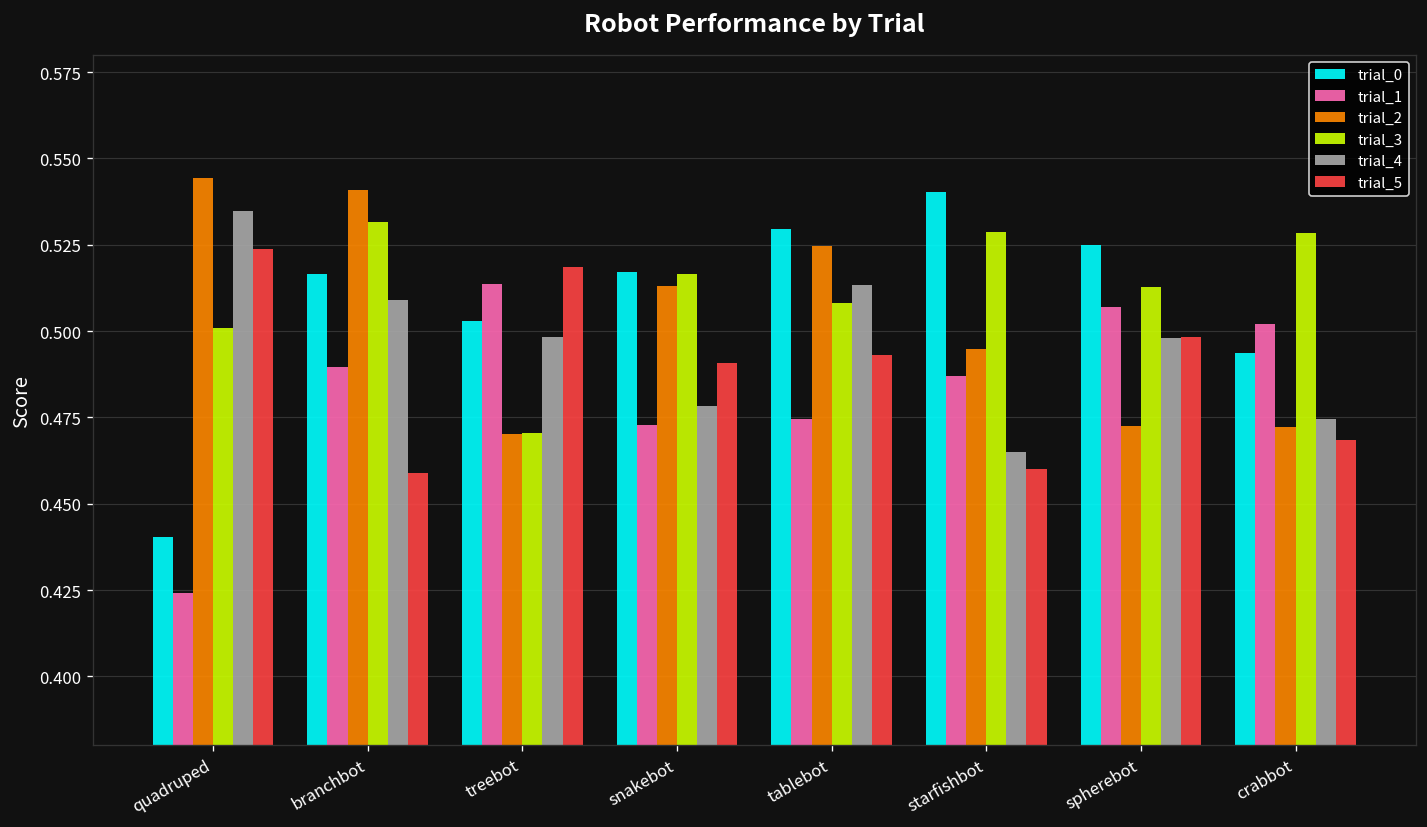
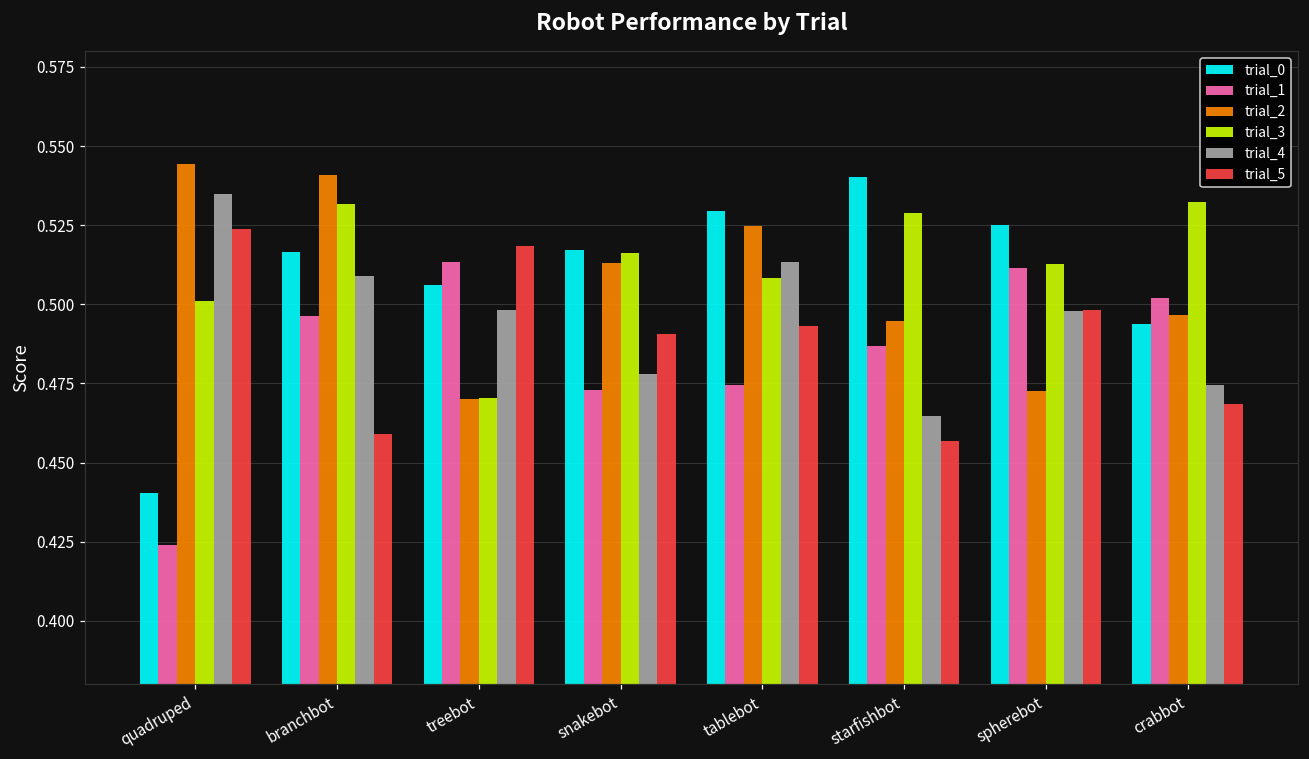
  {
    "trial_0": {
      "quadruped": 0.440,
      "branchbot": 0.516,
-     "treebot": 0.503,
+     "treebot": 0.506,
      "snakebot": 0.517,
      "tablebot": 0.530,
      "starfishbot": 0.540,
      "spherebot": 0.525,
      "crabbot": 0.494
    },
    "trial_1": {
      "quadruped": 0.424,
-     "branchbot": 0.490,
+     "branchbot": 0.496,
      "treebot": 0.514,
      "snakebot": 0.473,
      "tablebot": 0.475,
      "starfishbot": 0.487,
-     "spherebot": 0.507,
+     "spherebot": 0.511,
      "crabbot": 0.502
    },
    "trial_2": {
      "quadruped": 0.544,
      "branchbot": 0.541,
      "treebot": 0.470,
      "snakebot": 0.513,
      "tablebot": 0.525,
      "starfishbot": 0.495,
      "spherebot": 0.473,
-     "crabbot": 0.472
+     "crabbot": 0.497
    },
    "trial_3": {
      "quadruped": 0.501,
      "branchbot": 0.532,
      "treebot": 0.471,
      "snakebot": 0.516,
      "tablebot": 0.508,
      "starfishbot": 0.529,
      "spherebot": 0.513,
-     "crabbot": 0.528
+     "crabbot": 0.532
    },
    "trial_4": {
      "quadruped": 0.535,
      "branchbot": 0.509,
      "treebot": 0.498,
      "snakebot": 0.478,
      "tablebot": 0.513,
      "starfishbot": 0.465,
      "spherebot": 0.498,
      "crabbot": 0.474
    },
    "trial_5": {
      "quadruped": 0.524,
      "branchbot": 0.459,
      "treebot": 0.518,
      "snakebot": 0.491,
      "tablebot": 0.493,
-     "starfishbot": 0.460,
+     "starfishbot": 0.457,
      "spherebot": 0.498,
      "crabbot": 0.469
    }
  }
